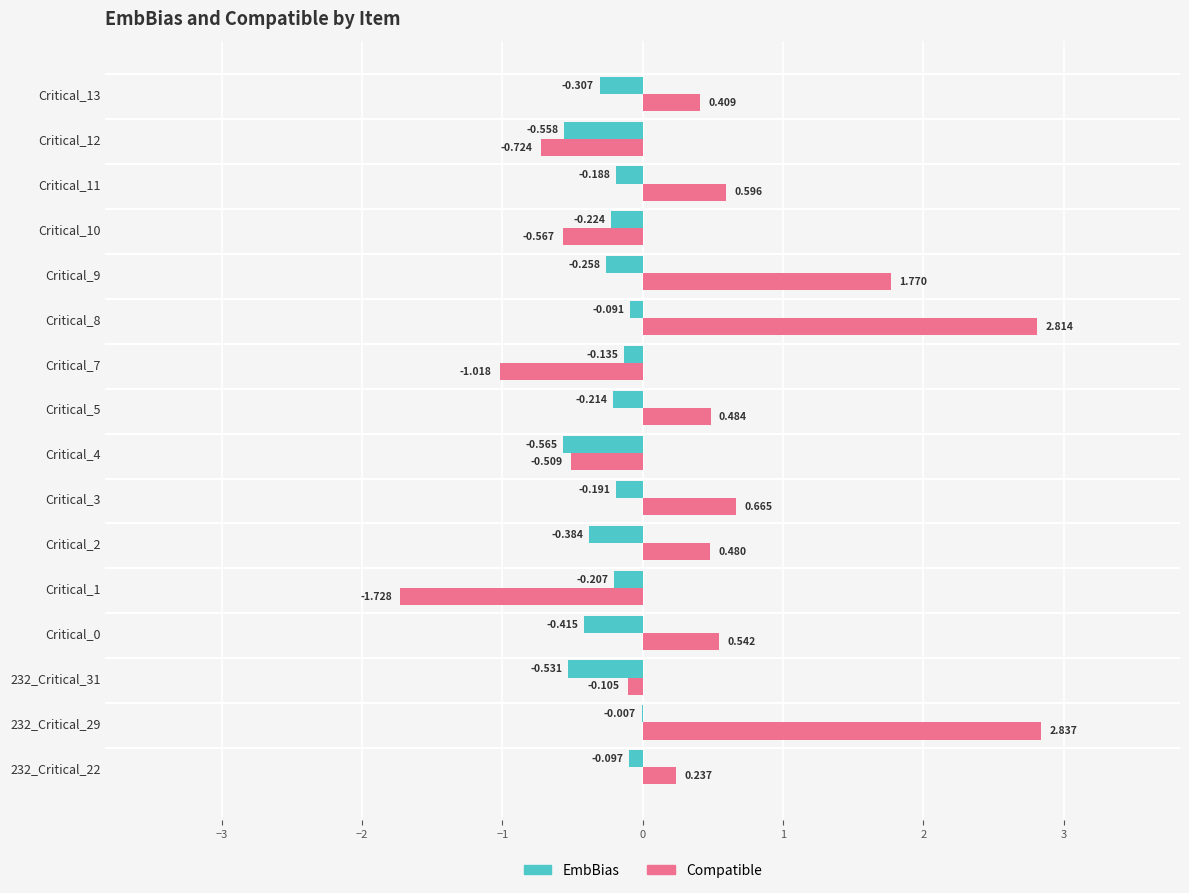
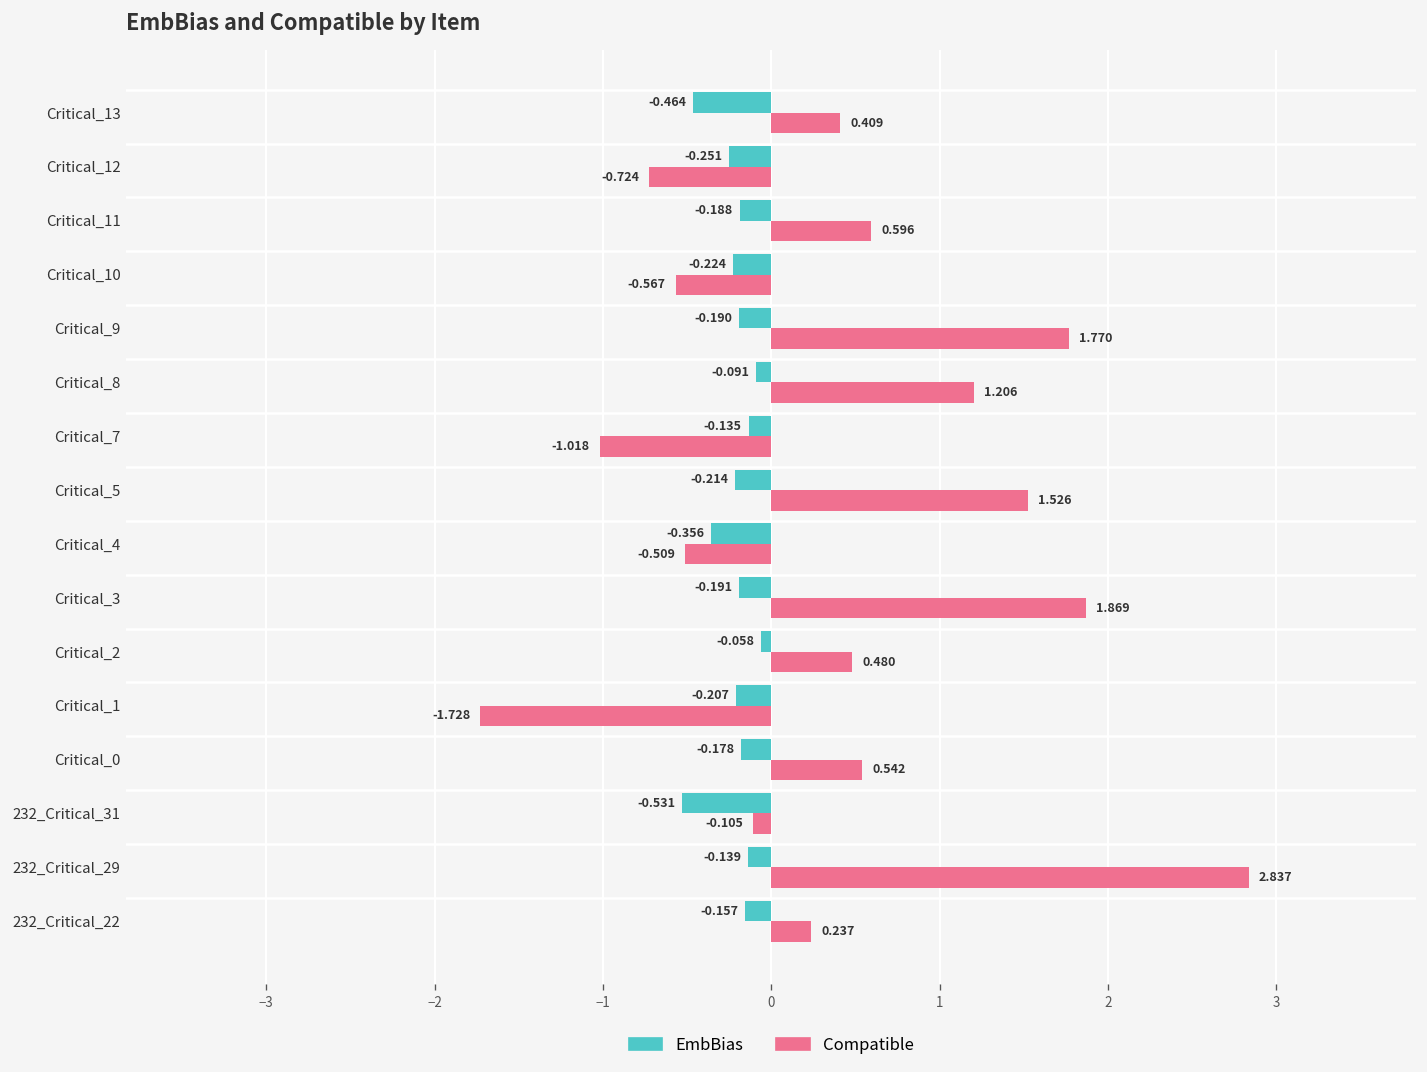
  {
    "EmbBias": {
-     "Critical_13": -0.307,
-     "Critical_12": -0.558,
+     "Critical_13": -0.464,
+     "Critical_12": -0.251,
      "Critical_11": -0.188,
      "Critical_10": -0.224,
-     "Critical_9": -0.258,
+     "Critical_9": -0.190,
      "Critical_8": -0.091,
      "Critical_7": -0.135,
      "Critical_5": -0.214,
-     "Critical_4": -0.565,
+     "Critical_4": -0.356,
      "Critical_3": -0.191,
-     "Critical_2": -0.384,
+     "Critical_2": -0.058,
      "Critical_1": -0.207,
-     "Critical_0": -0.415,
+     "Critical_0": -0.178,
      "232_Critical_31": -0.531,
-     "232_Critical_29": -0.007,
-     "232_Critical_22": -0.097
+     "232_Critical_29": -0.139,
+     "232_Critical_22": -0.157
    },
    "Compatible": {
      "Critical_13": 0.409,
      "Critical_12": -0.724,
      "Critical_11": 0.596,
      "Critical_10": -0.567,
      "Critical_9": 1.770,
-     "Critical_8": 2.814,
+     "Critical_8": 1.206,
      "Critical_7": -1.018,
-     "Critical_5": 0.484,
+     "Critical_5": 1.526,
      "Critical_4": -0.509,
-     "Critical_3": 0.665,
+     "Critical_3": 1.869,
      "Critical_2": 0.480,
      "Critical_1": -1.728,
      "Critical_0": 0.542,
      "232_Critical_31": -0.105,
      "232_Critical_29": 2.837,
      "232_Critical_22": 0.237
    }
  }
